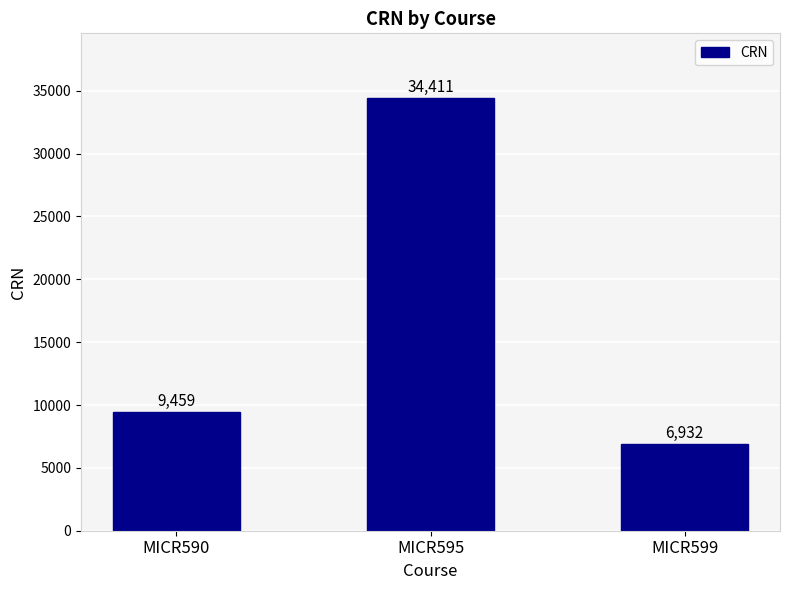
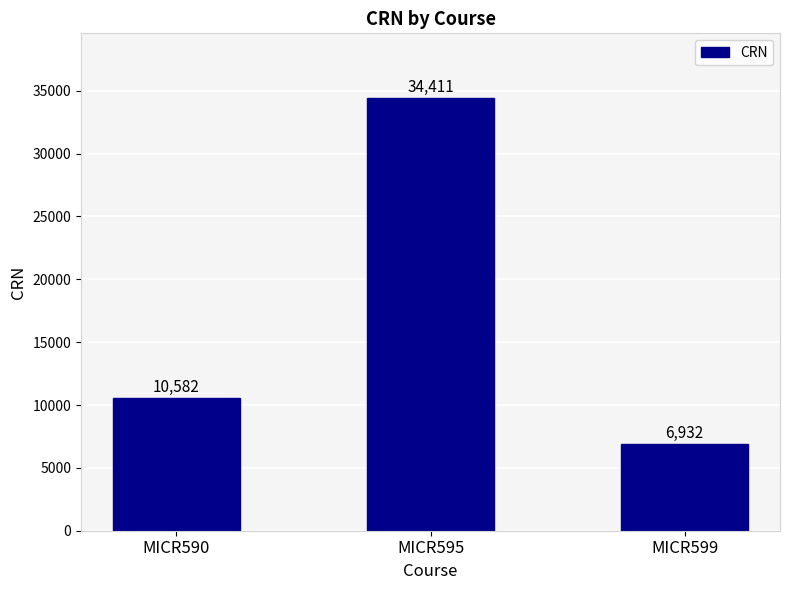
  {
-   "MICR590": "9,459",
+   "MICR590": "10,582",
    "MICR595": "34,411",
    "MICR599": "6,932"
  }
